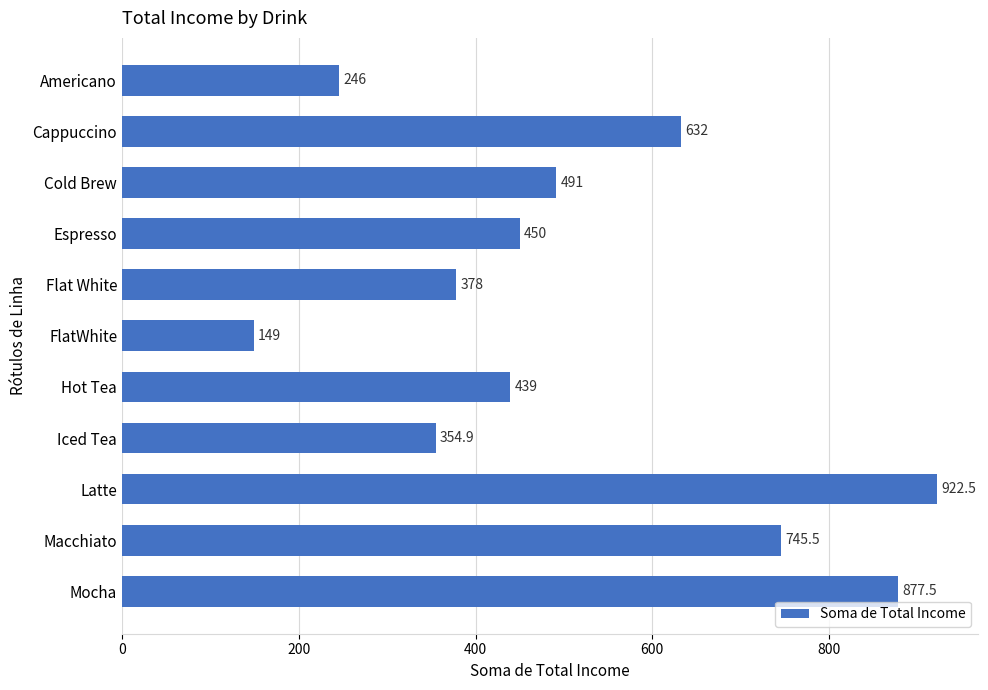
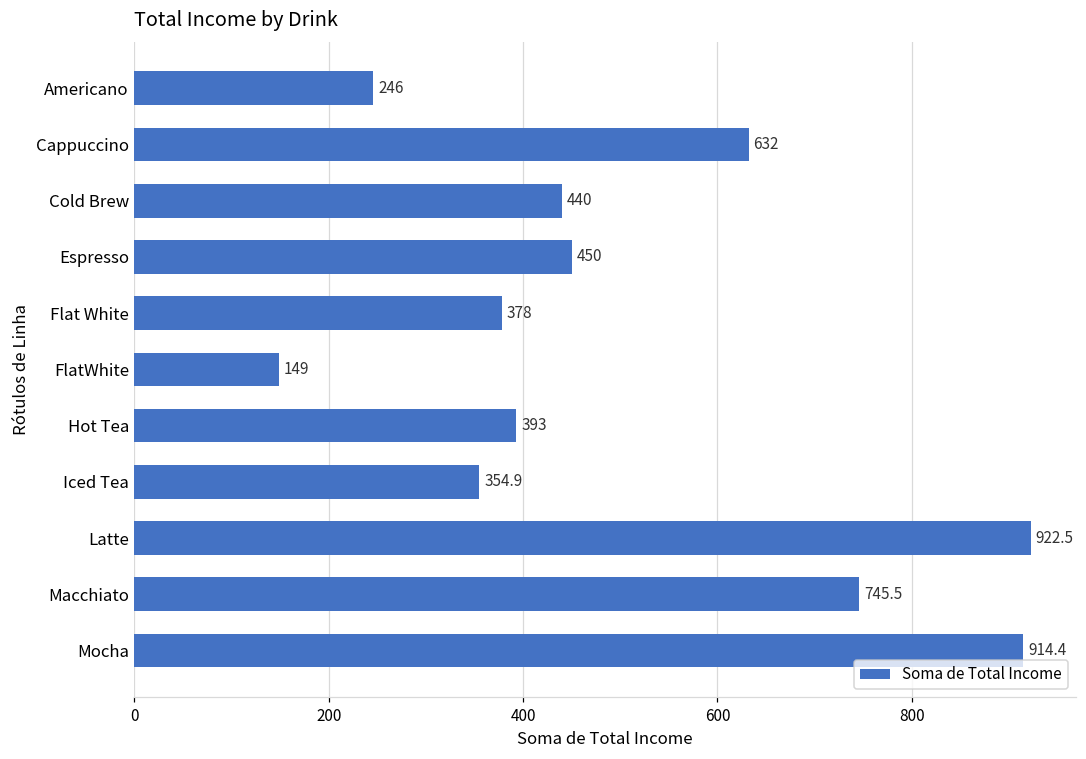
  {
    "Americano": 246,
    "Cappuccino": 632,
-   "Cold Brew": 491,
+   "Cold Brew": 440,
    "Espresso": 450,
    "Flat White": 378,
    "FlatWhite": 149,
-   "Hot Tea": 439,
+   "Hot Tea": 393,
    "Iced Tea": 354.9,
    "Latte": 922.5,
    "Macchiato": 745.5,
-   "Mocha": 877.5
+   "Mocha": 914.4
  }
